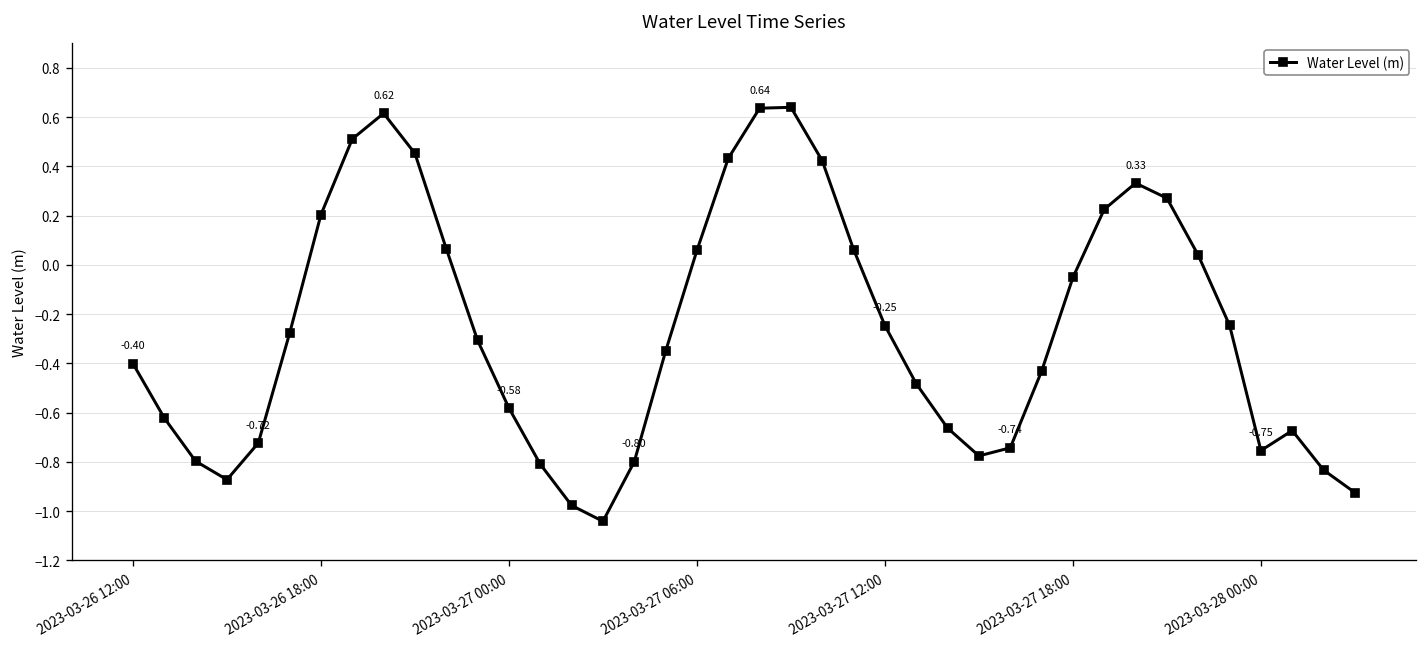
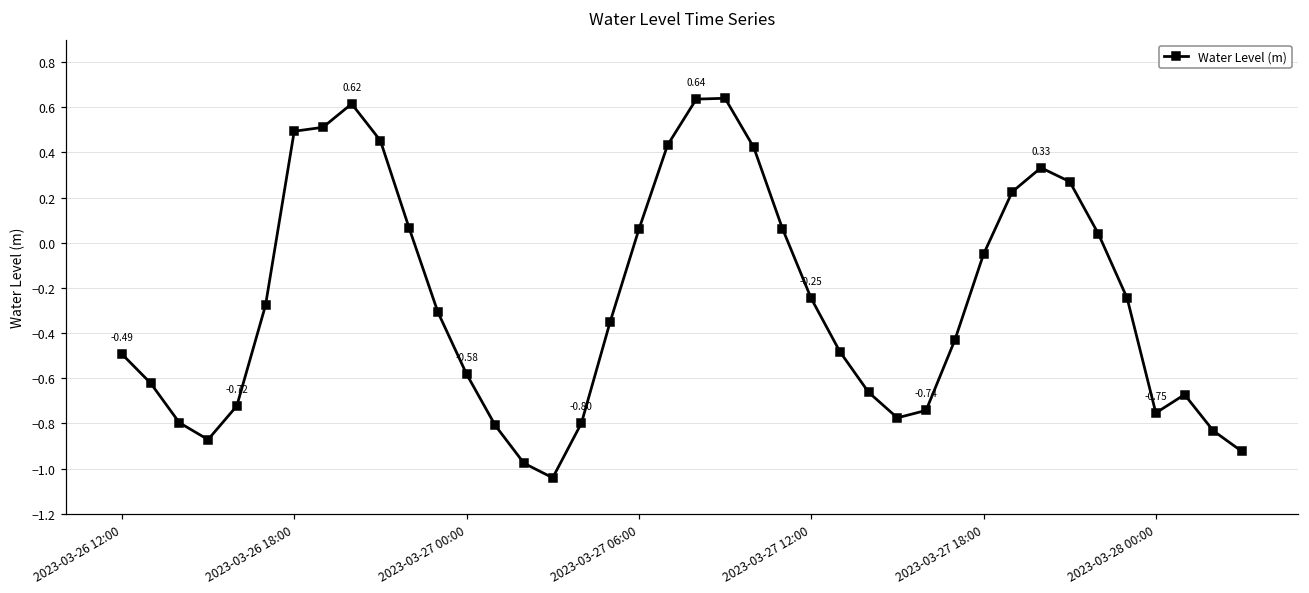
  {
-   "2023-03-26 12:00": -0.40,
-   "2023-03-26 18:00": 0.20,
+   "2023-03-26 12:00": -0.49,
+   "2023-03-26 18:00": 0.49,
    "2023-03-27 00:00": -0.58,
    "2023-03-27 12:00": -0.25,
    "2023-03-28 00:00": -0.75
  }
